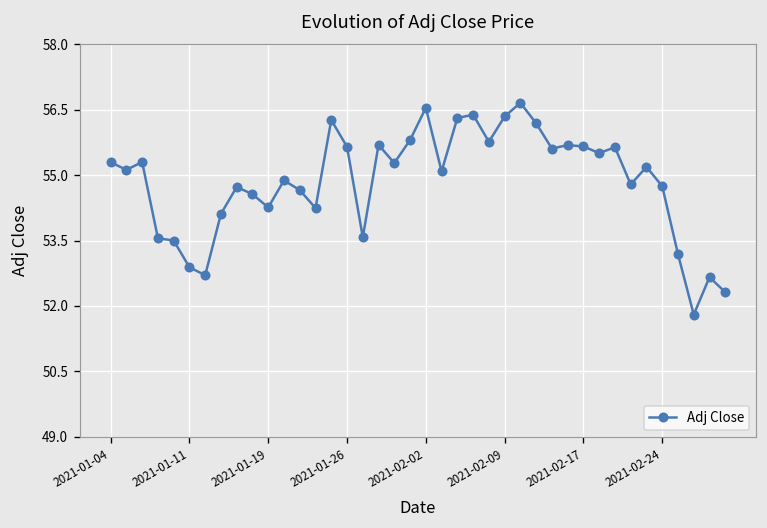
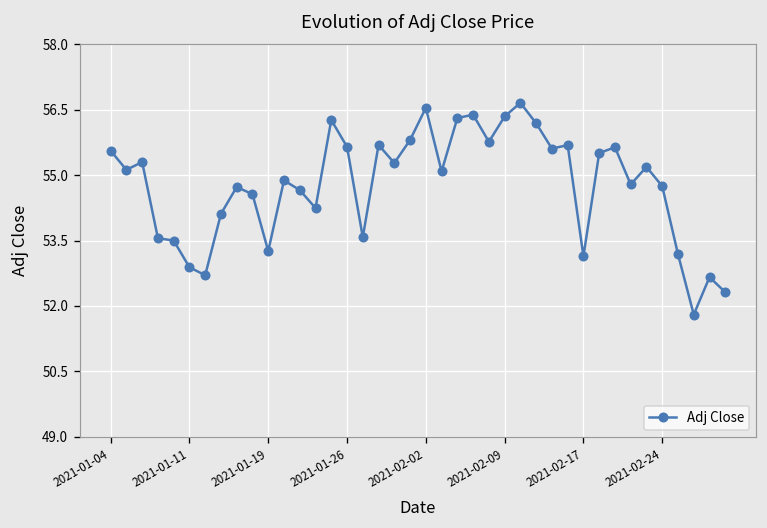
  {
-   "2021-01-04": 55.3,
+   "2021-01-04": 55.6,
    "2021-01-11": 52.9,
-   "2021-01-19": 54.3,
+   "2021-01-19": 53.3,
    "2021-01-26": 55.6,
    "2021-02-02": 56.5,
    "2021-02-09": 56.3,
-   "2021-02-17": 55.7,
+   "2021-02-17": 53.1,
    "2021-02-24": 54.7
  }
